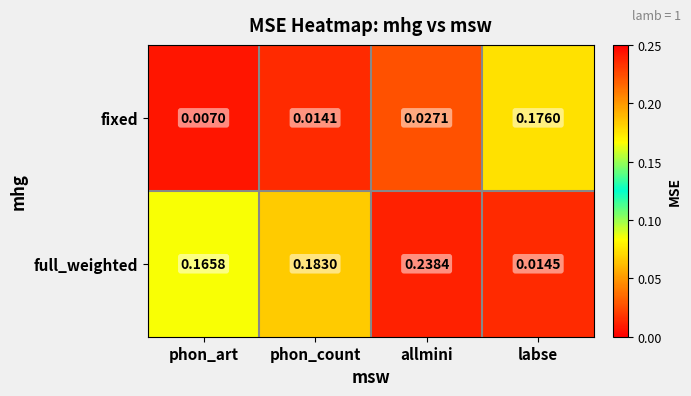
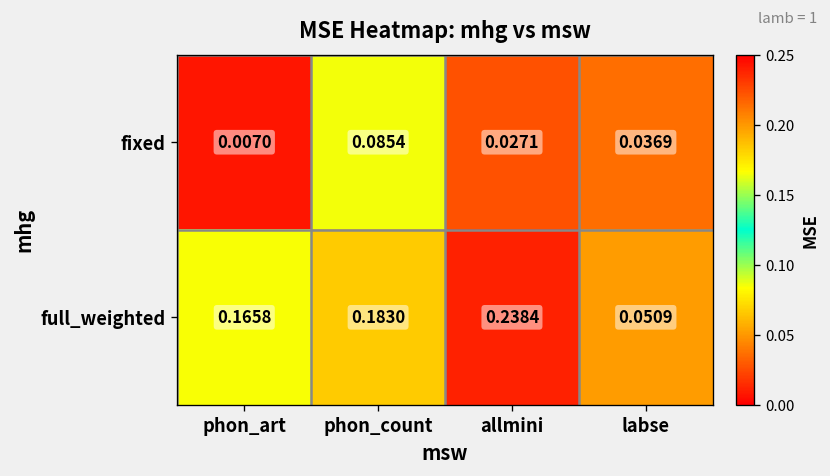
  {
    "fixed": {
-     "phon_count": 0.0141,
-     "labse": 0.1760
+     "phon_count": 0.0854,
+     "labse": 0.0369
    },
    "full_weighted": {
-     "labse": 0.0145
+     "labse": 0.0509
    }
  }
